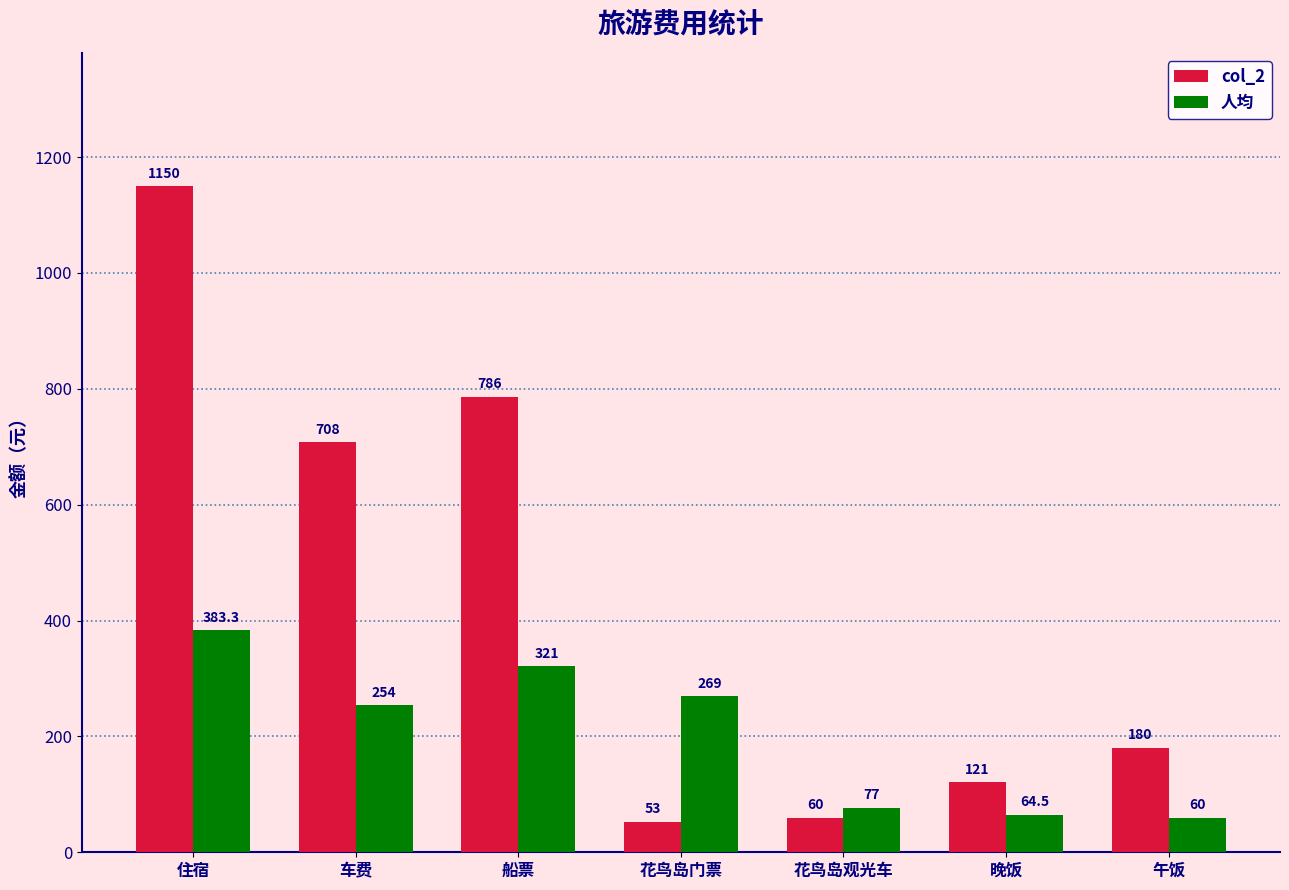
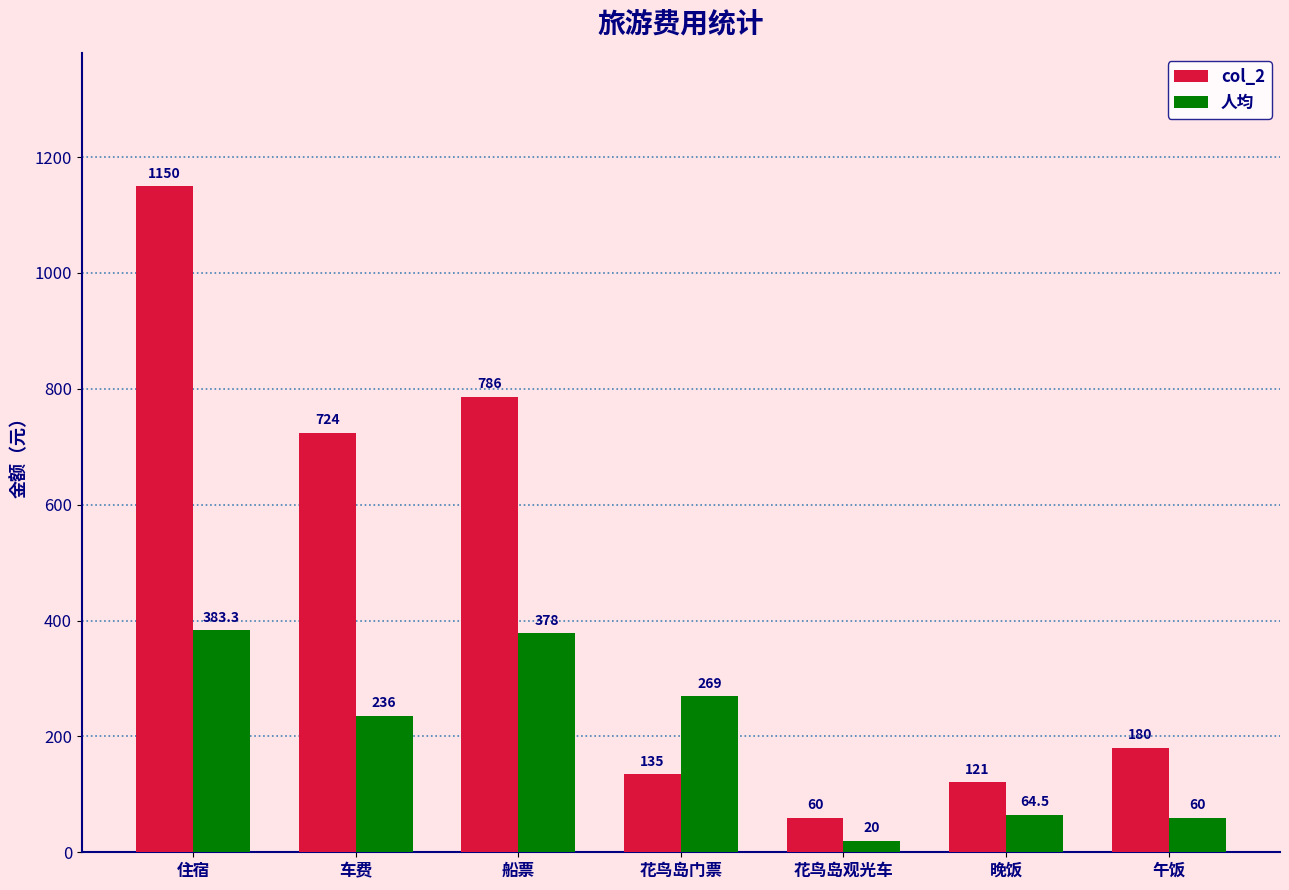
  {
    "col_2": {
      "住宿": 1150,
-     "车费": 708,
+     "车费": 724,
      "船票": 786,
-     "花鸟岛门票": 53,
+     "花鸟岛门票": 135,
      "花鸟岛观光车": 60,
      "晚饭": 121,
      "午饭": 180
    },
    "人均": {
      "住宿": 383.3,
-     "车费": 254,
-     "船票": 321,
+     "车费": 236,
+     "船票": 378,
      "花鸟岛门票": 269,
-     "花鸟岛观光车": 77,
+     "花鸟岛观光车": 20,
      "晚饭": 64.5,
      "午饭": 60
    }
  }
